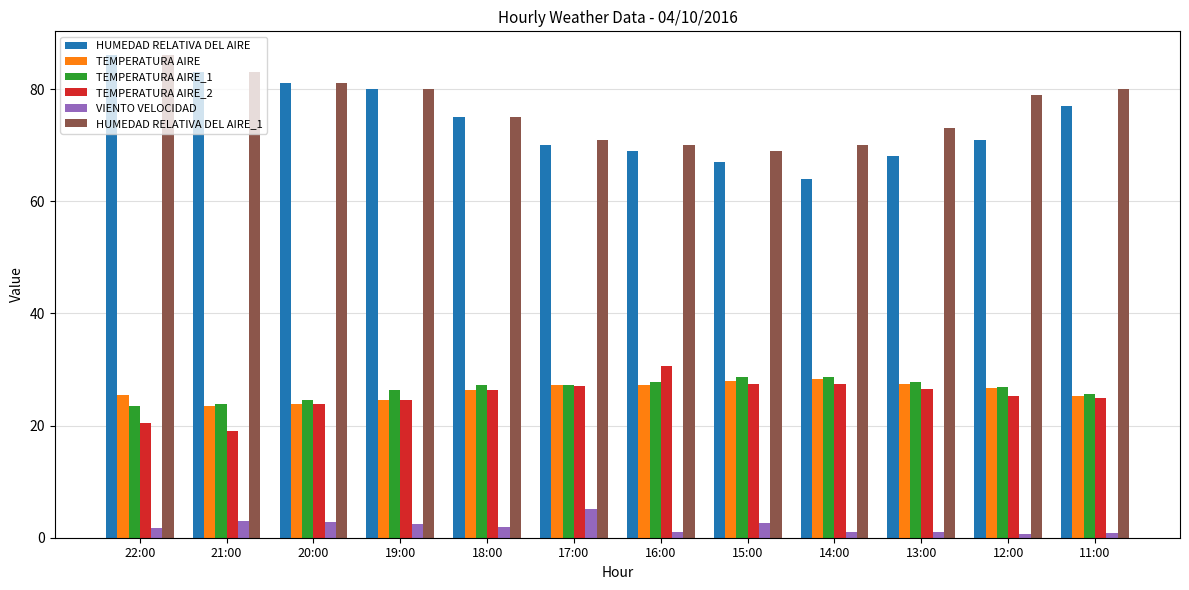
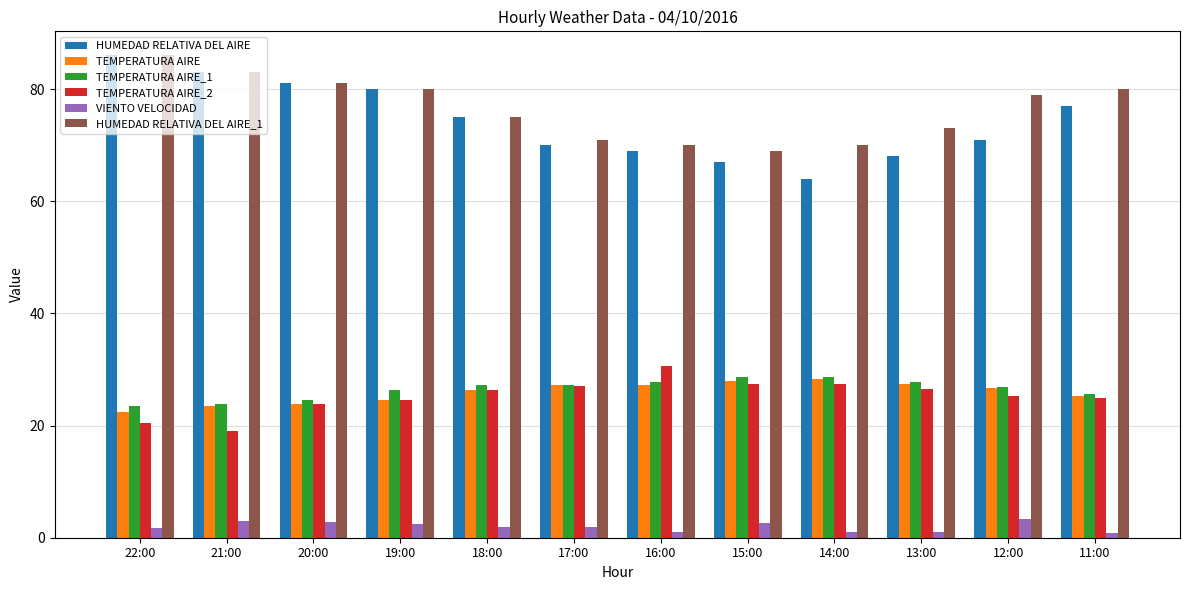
  {
    "HUMEDAD RELATIVA DEL AIRE": {
      "20:00": 81,
      "19:00": 80,
      "18:00": 75,
      "17:00": 70,
      "16:00": 69,
      "15:00": 67,
      "14:00": 64,
      "13:00": 68,
      "12:00": 71,
      "11:00": 77
    },
    "TEMPERATURA AIRE": {
-     "22:00": 26,
+     "22:00": 23,
      "21:00": 23,
      "20:00": 24,
      "19:00": 25,
      "18:00": 26,
      "17:00": 27,
      "16:00": 27,
      "15:00": 28,
      "14:00": 28,
      "13:00": 27,
      "12:00": 27,
      "11:00": 25
    },
    "TEMPERATURA AIRE_1": {
      "22:00": 23,
      "21:00": 24,
      "20:00": 25,
      "19:00": 26,
      "18:00": 27,
      "17:00": 27,
      "16:00": 28,
      "15:00": 29,
      "14:00": 29,
      "13:00": 28,
      "12:00": 27,
      "11:00": 26
    },
    "TEMPERATURA AIRE_2": {
      "22:00": 20,
      "21:00": 19,
      "20:00": 24,
      "19:00": 25,
      "18:00": 26,
      "17:00": 27,
      "16:00": 31,
      "15:00": 28,
      "14:00": 27,
      "13:00": 27,
      "12:00": 25,
      "11:00": 25
    },
    "VIENTO VELOCIDAD": {
      "22:00": 2,
      "21:00": 3,
      "20:00": 3,
      "19:00": 2,
      "18:00": 2,
-     "17:00": 5,
+     "17:00": 2,
      "16:00": 1,
      "15:00": 3,
      "14:00": 1,
      "13:00": 1,
-     "12:00": 1,
+     "12:00": 3,
      "11:00": 1
    },
    "HUMEDAD RELATIVA DEL AIRE_1": {
      "20:00": 81,
      "19:00": 80,
      "18:00": 75,
      "17:00": 71,
      "16:00": 70,
      "15:00": 69,
      "14:00": 70,
      "13:00": 73,
      "12:00": 79,
      "11:00": 80
    }
  }
